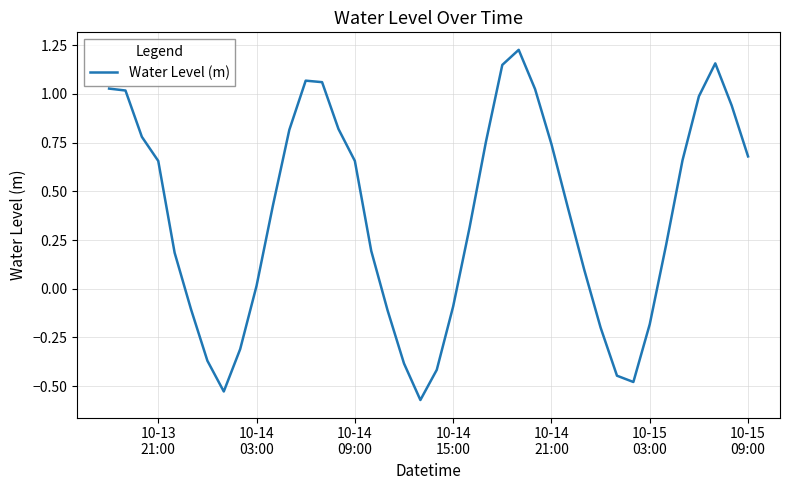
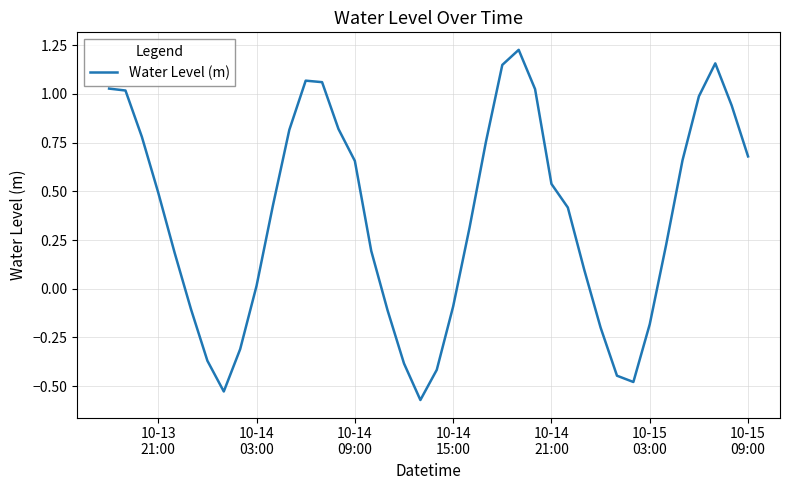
  {
-   "10-13 21:00": 0.66,
+   "10-13 21:00": 0.49,
    "10-14 03:00": 0.01,
    "10-14 09:00": 0.66,
    "10-14 15:00": -0.09,
-   "10-14 21:00": 0.74,
+   "10-14 21:00": 0.54,
    "10-15 03:00": -0.18,
    "10-15 09:00": 0.68
  }
